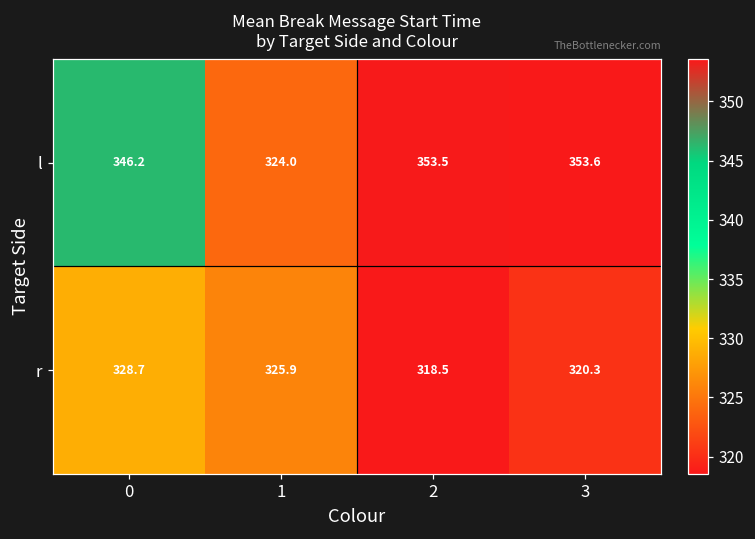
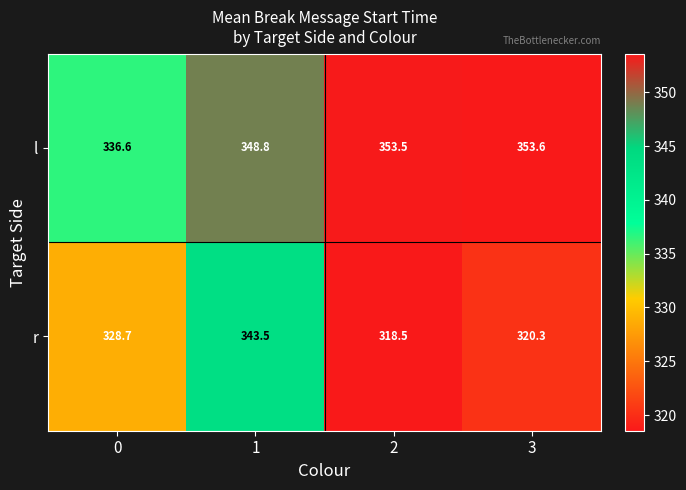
  {
    "l": {
-     "0": 346.2,
-     "1": 324.0,
+     "0": 336.6,
+     "1": 348.8,
      "2": 353.5,
      "3": 353.6
    },
    "r": {
      "0": 328.7,
-     "1": 325.9,
+     "1": 343.5,
      "2": 318.5,
      "3": 320.3
    }
  }
